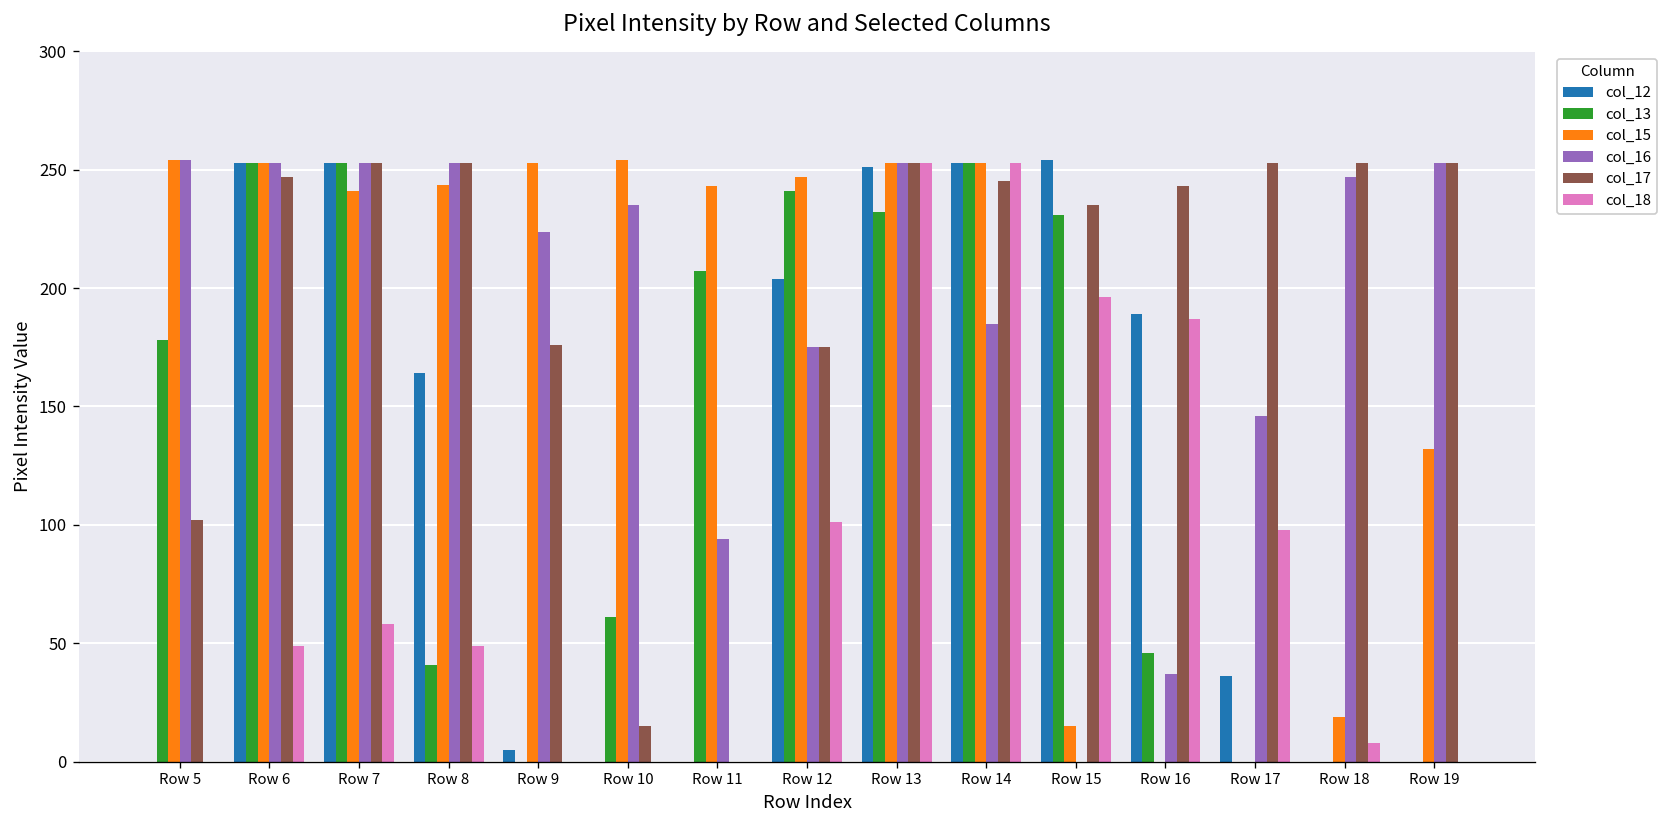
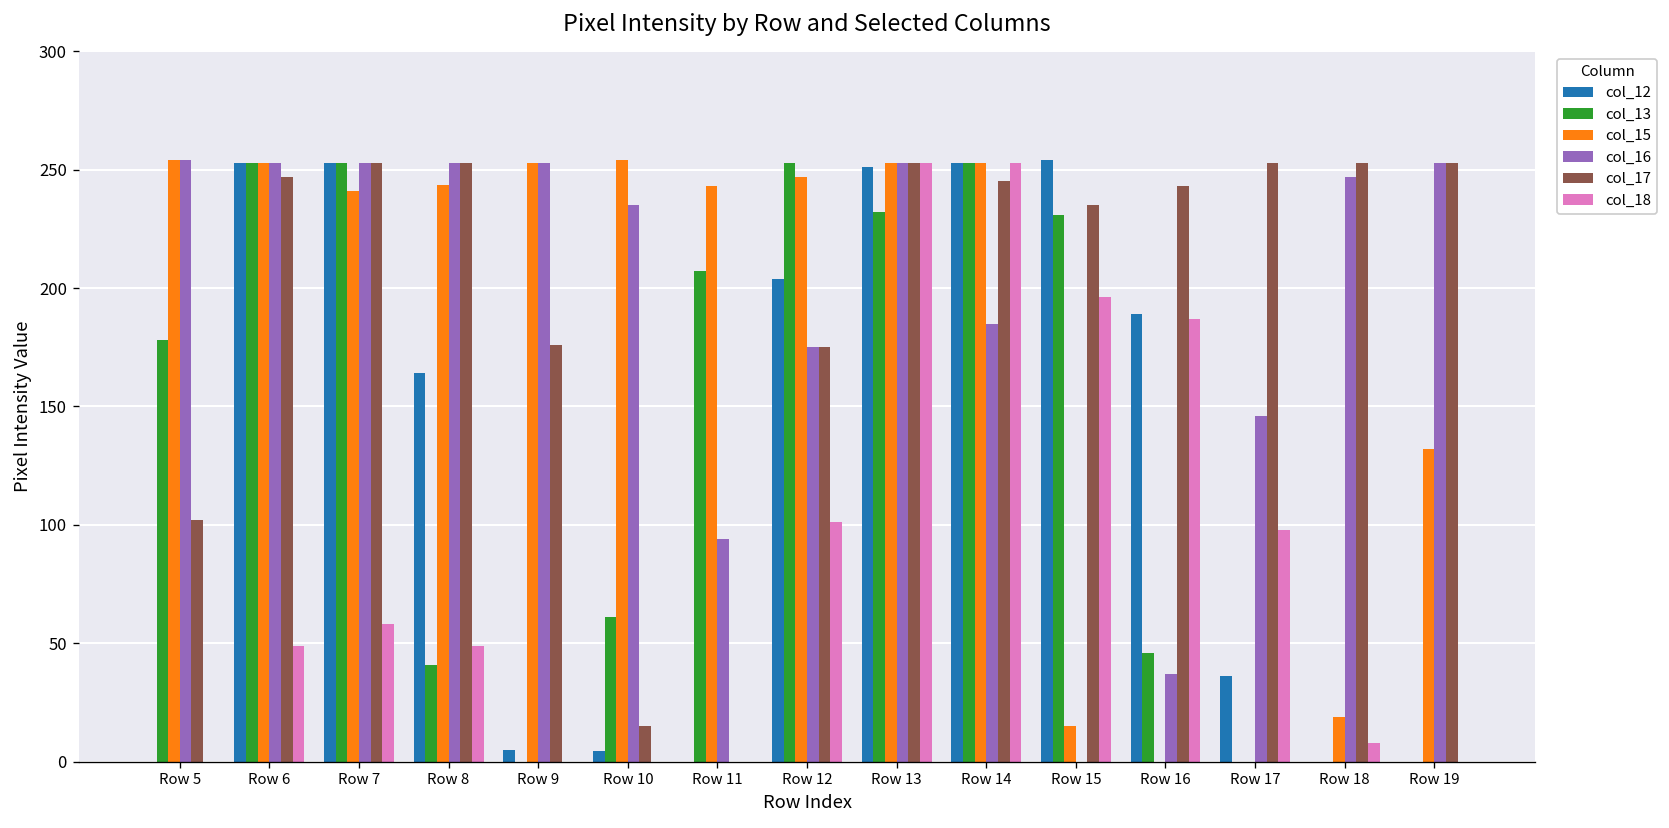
  {
    "col_12": {
      "Row 5": 0,
      "Row 6": 253,
      "Row 7": 253,
      "Row 8": 164,
      "Row 9": 5,
-     "Row 10": 0,
+     "Row 10": 4,
      "Row 11": 0,
      "Row 12": 204,
      "Row 13": 251,
      "Row 14": 253,
      "Row 15": 254,
      "Row 16": 189,
      "Row 17": 36,
      "Row 18": 0,
      "Row 19": 0
    },
    "col_13": {
      "Row 5": 178,
      "Row 6": 253,
      "Row 7": 253,
      "Row 8": 41,
      "Row 9": 0,
      "Row 10": 61,
      "Row 11": 207,
-     "Row 12": 241,
+     "Row 12": 253,
      "Row 13": 232,
      "Row 14": 253,
      "Row 15": 231,
      "Row 16": 46,
      "Row 17": 0,
      "Row 18": 0,
      "Row 19": 0
    },
    "col_15": {
      "Row 5": 254,
      "Row 6": 253,
      "Row 7": 241,
      "Row 8": 244,
      "Row 9": 253,
      "Row 10": 254,
      "Row 11": 243,
      "Row 12": 247,
      "Row 13": 253,
      "Row 14": 253,
      "Row 15": 15,
      "Row 16": 0,
      "Row 17": 0,
      "Row 18": 19,
      "Row 19": 132
    },
    "col_16": {
      "Row 5": 254,
      "Row 6": 253,
      "Row 7": 253,
      "Row 8": 253,
-     "Row 9": 224,
+     "Row 9": 253,
      "Row 10": 235,
      "Row 11": 94,
      "Row 12": 175,
      "Row 13": 253,
      "Row 14": 185,
      "Row 15": 0,
      "Row 16": 37,
      "Row 17": 146,
      "Row 18": 247,
      "Row 19": 253
    },
    "col_17": {
      "Row 5": 102,
      "Row 6": 247,
      "Row 7": 253,
      "Row 8": 253,
      "Row 9": 176,
      "Row 10": 15,
      "Row 11": 0,
      "Row 12": 175,
      "Row 13": 253,
      "Row 14": 245,
      "Row 15": 235,
      "Row 16": 243,
      "Row 17": 253,
      "Row 18": 253,
      "Row 19": 253
    },
    "col_18": {
      "Row 5": 0,
      "Row 6": 49,
      "Row 7": 58,
      "Row 8": 49,
      "Row 9": 0,
      "Row 10": 0,
      "Row 11": 0,
      "Row 12": 101,
      "Row 13": 253,
      "Row 14": 253,
      "Row 15": 196,
      "Row 16": 187,
      "Row 17": 98,
      "Row 18": 8,
      "Row 19": 0
    }
  }
